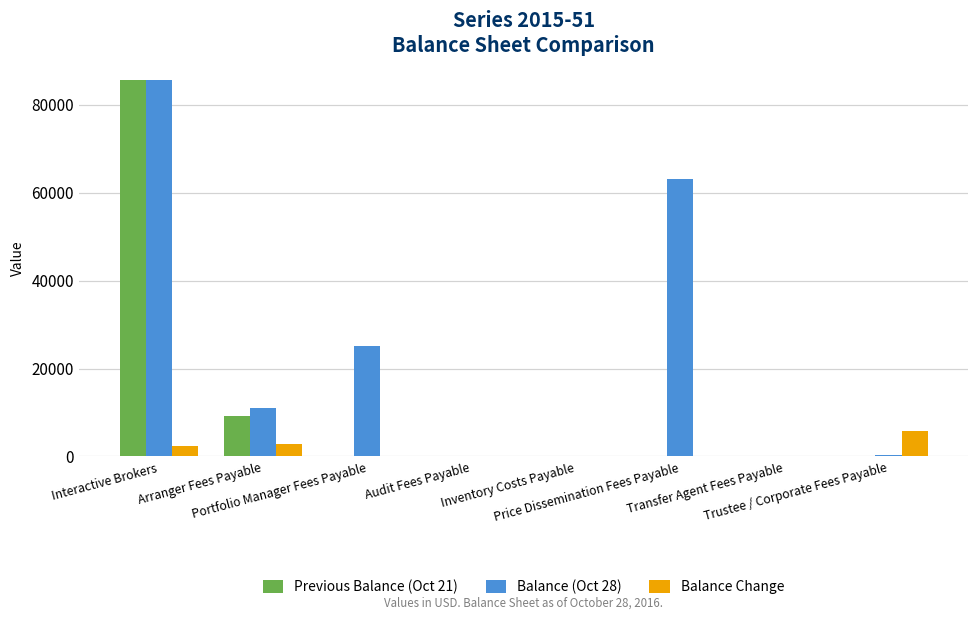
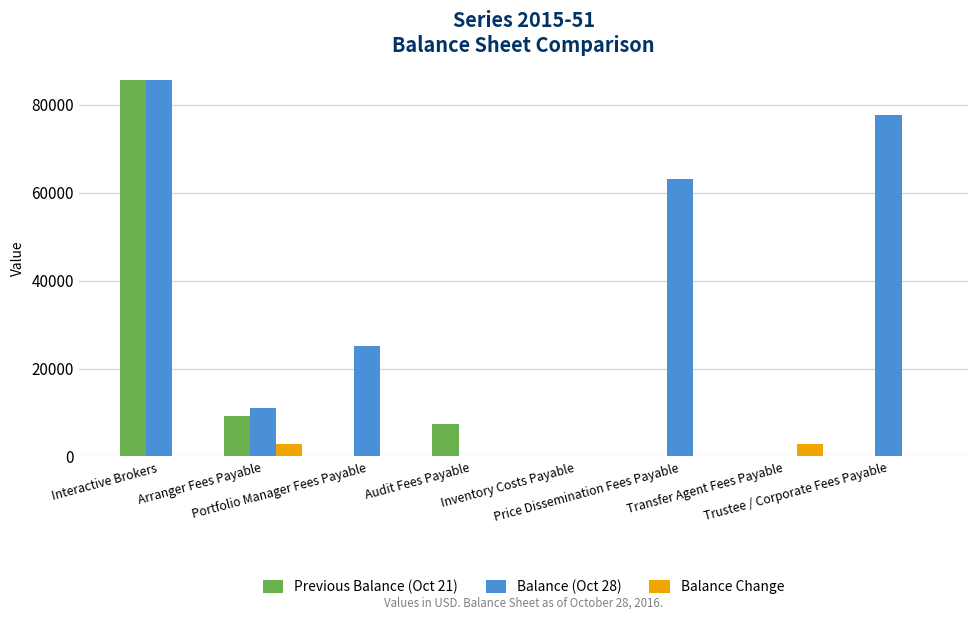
  {
    "Previous Balance (Oct 21)": {
      "Interactive Brokers": 86000,
      "Arranger Fees Payable": 9000,
-     "Audit Fees Payable": 0
+     "Audit Fees Payable": 7000
    },
    "Balance (Oct 28)": {
      "Interactive Brokers": 86000,
      "Arranger Fees Payable": 11000,
      "Portfolio Manager Fees Payable": 25000,
      "Price Dissemination Fees Payable": 63000,
-     "Trustee / Corporate Fees Payable": 0
+     "Trustee / Corporate Fees Payable": 78000
    },
    "Balance Change": {
-     "Interactive Brokers": 2000,
+     "Interactive Brokers": 0,
      "Arranger Fees Payable": 3000,
      "Inventory Costs Payable": 0,
-     "Transfer Agent Fees Payable": 0,
-     "Trustee / Corporate Fees Payable": 6000
+     "Transfer Agent Fees Payable": 3000,
+     "Trustee / Corporate Fees Payable": 0
    }
  }
